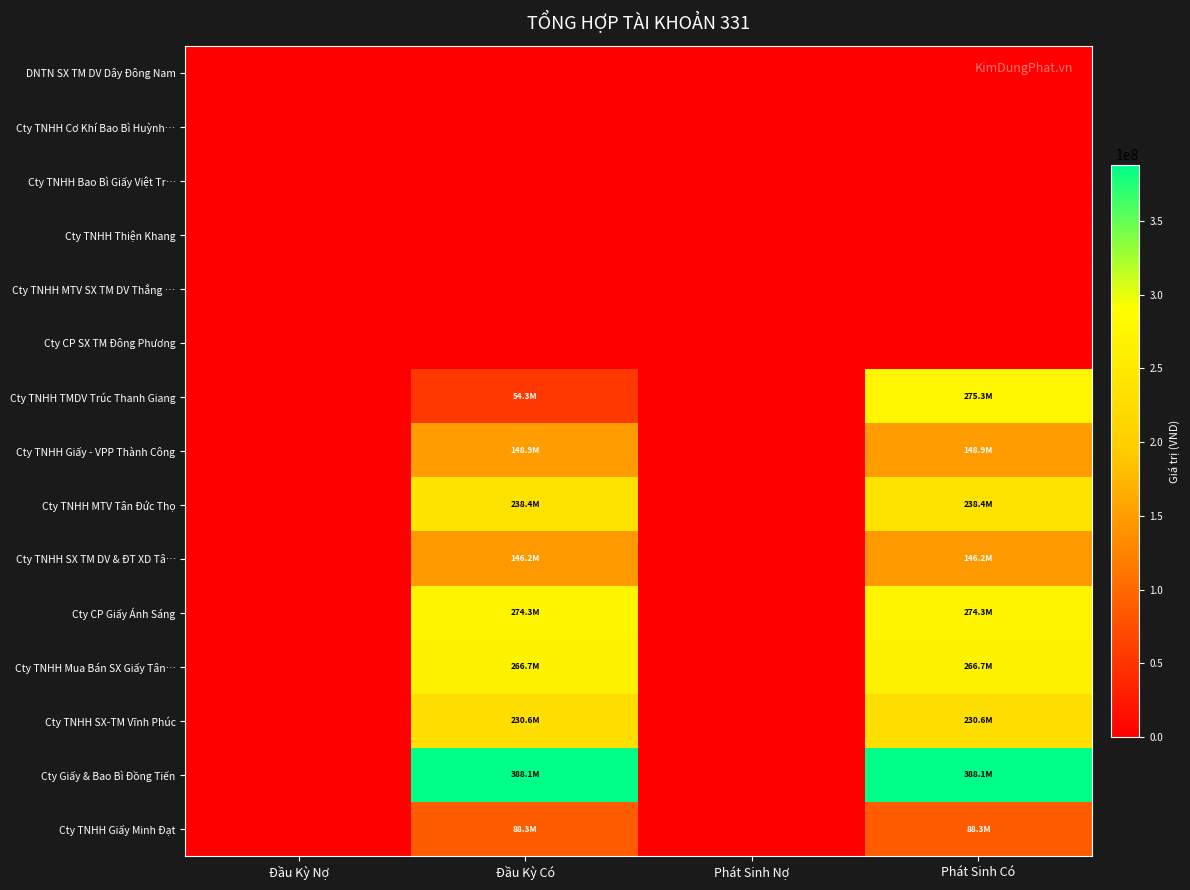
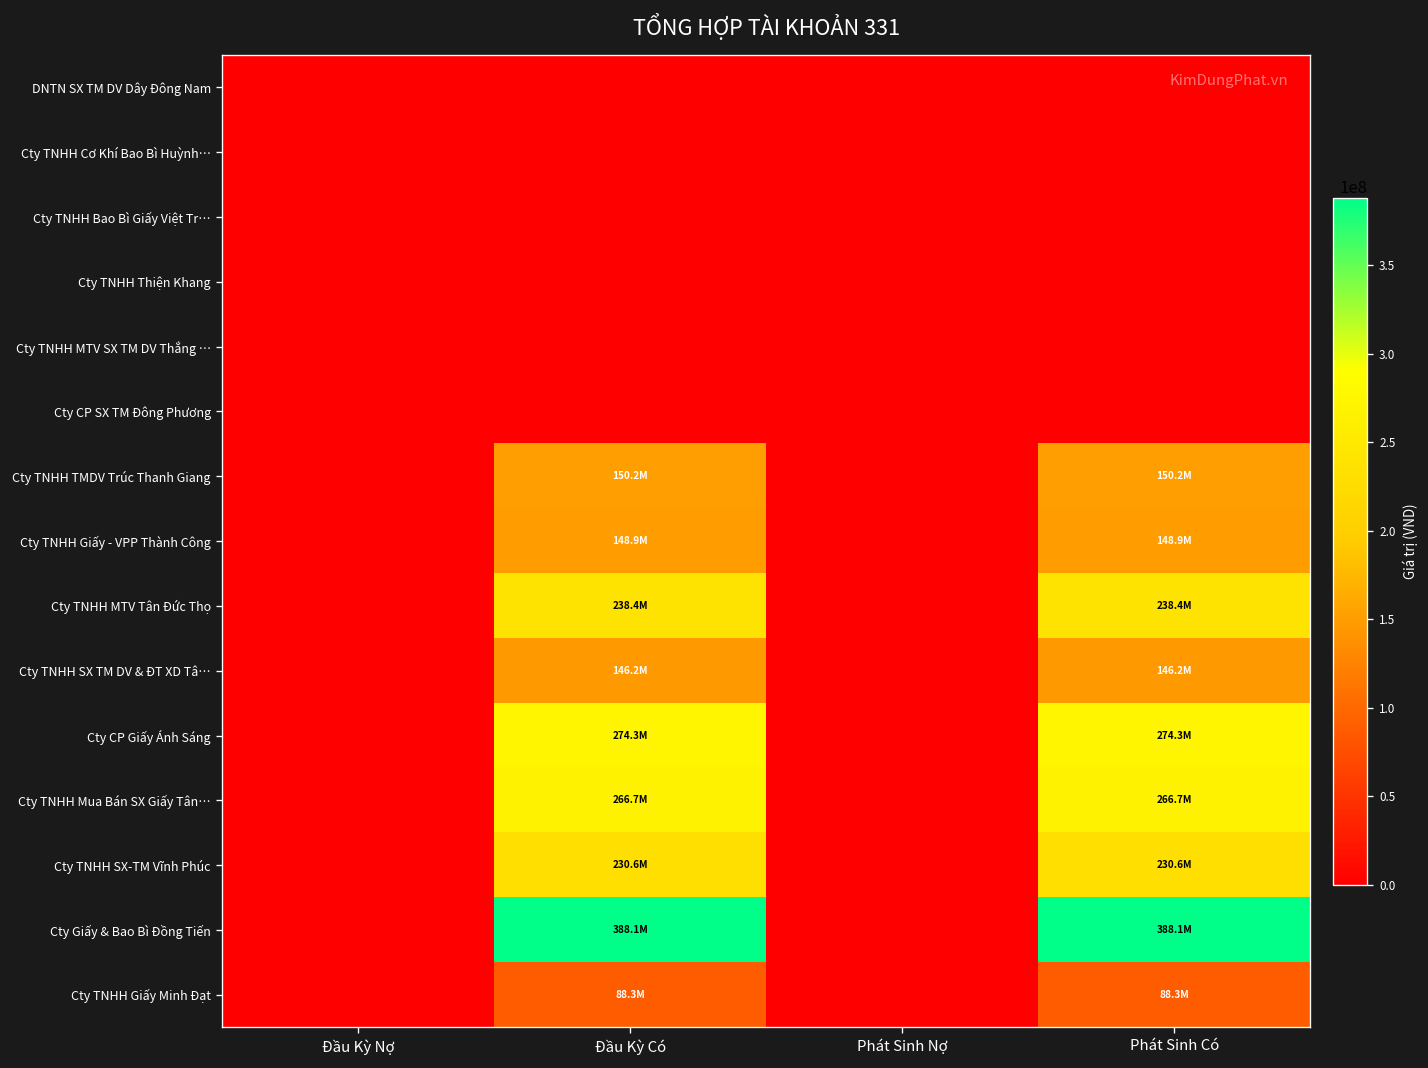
  {
    "Cty TNHH TMDV Trúc Thanh Giang": {
-     "Đầu Kỳ Có": "54.3M",
-     "Phát Sinh Có": "275.3M"
+     "Đầu Kỳ Có": "150.2M",
+     "Phát Sinh Có": "150.2M"
    },
    "Cty TNHH Giấy - VPP Thành Công": {
      "Đầu Kỳ Có": "148.9M",
      "Phát Sinh Có": "148.9M"
    },
    "Cty TNHH MTV Tân Đức Thọ": {
      "Đầu Kỳ Có": "238.4M",
      "Phát Sinh Có": "238.4M"
    },
    "Cty TNHH SX TM DV & ĐT XD Tâ…": {
      "Đầu Kỳ Có": "146.2M",
      "Phát Sinh Có": "146.2M"
    },
    "Cty CP Giấy Ánh Sáng": {
      "Đầu Kỳ Có": "274.3M",
      "Phát Sinh Có": "274.3M"
    },
    "Cty TNHH Mua Bán SX Giấy Tân…": {
      "Đầu Kỳ Có": "266.7M",
      "Phát Sinh Có": "266.7M"
    },
    "Cty TNHH SX-TM Vĩnh Phúc": {
      "Đầu Kỳ Có": "230.6M",
      "Phát Sinh Có": "230.6M"
    },
    "Cty Giấy & Bao Bì Đồng Tiến": {
      "Đầu Kỳ Có": "388.1M",
      "Phát Sinh Có": "388.1M"
    },
    "Cty TNHH Giấy Minh Đạt": {
      "Đầu Kỳ Có": "88.3M",
      "Phát Sinh Có": "88.3M"
    }
  }
